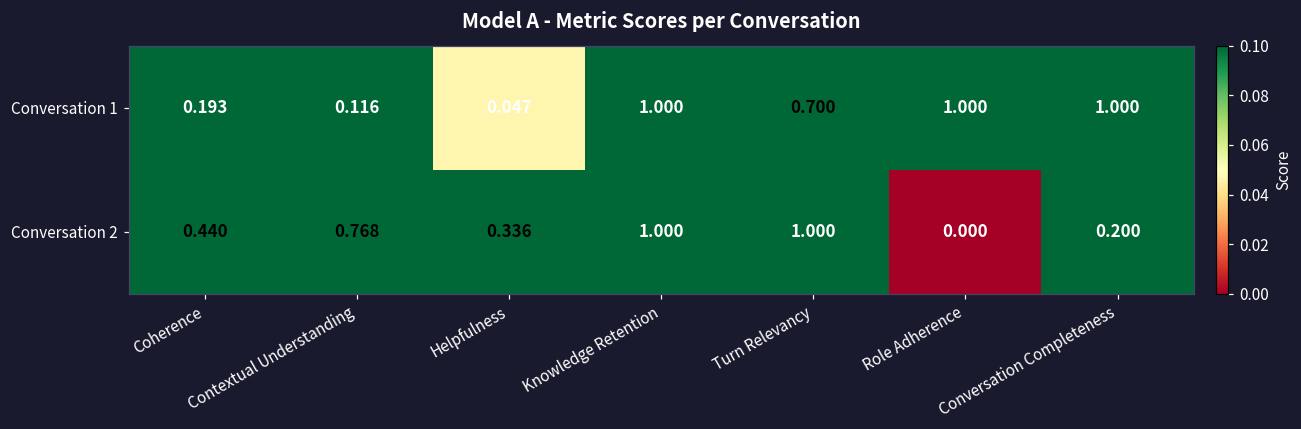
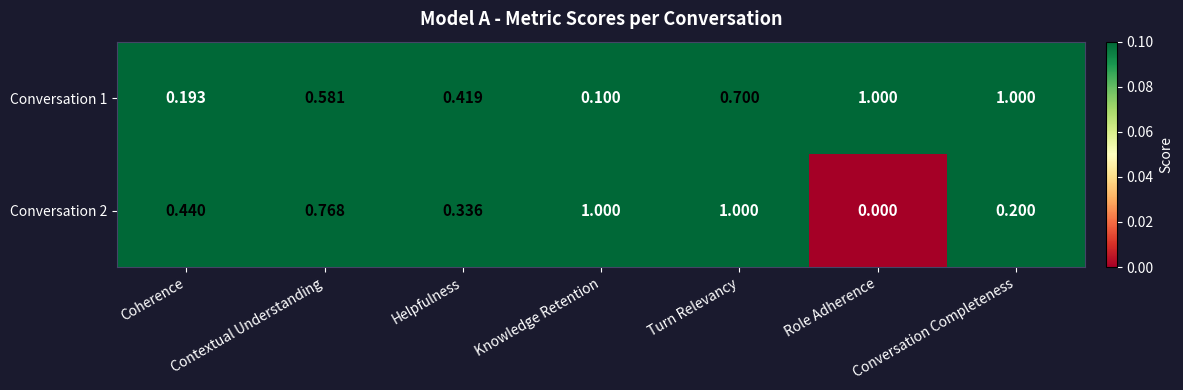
  {
    "Conversation 1": {
      "Coherence": 0.193,
-     "Contextual Understanding": 0.116,
-     "Helpfulness": 0.047,
-     "Knowledge Retention": 1.000,
+     "Contextual Understanding": 0.581,
+     "Helpfulness": 0.419,
+     "Knowledge Retention": 0.100,
      "Turn Relevancy": 0.700,
      "Role Adherence": 1.000,
      "Conversation Completeness": 1.000
    },
    "Conversation 2": {
      "Coherence": 0.440,
      "Contextual Understanding": 0.768,
      "Helpfulness": 0.336,
      "Knowledge Retention": 1.000,
      "Turn Relevancy": 1.000,
      "Role Adherence": 0.000,
      "Conversation Completeness": 0.200
    }
  }
